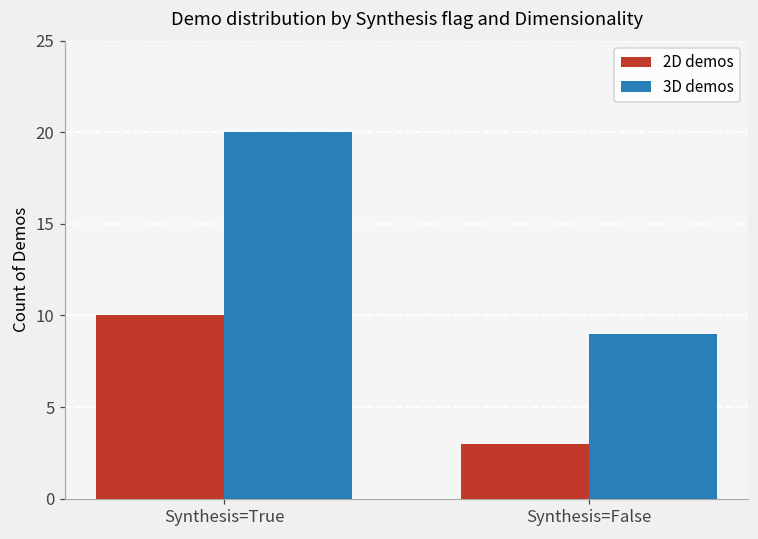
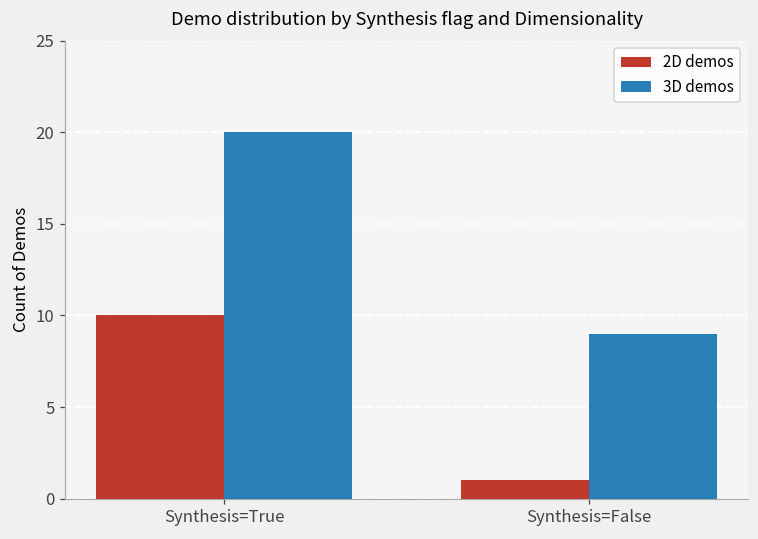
  {
    "2D demos": {
      "Synthesis=True": 10,
-     "Synthesis=False": 3
+     "Synthesis=False": 1
    },
    "3D demos": {
      "Synthesis=True": 20,
      "Synthesis=False": 9
    }
  }
